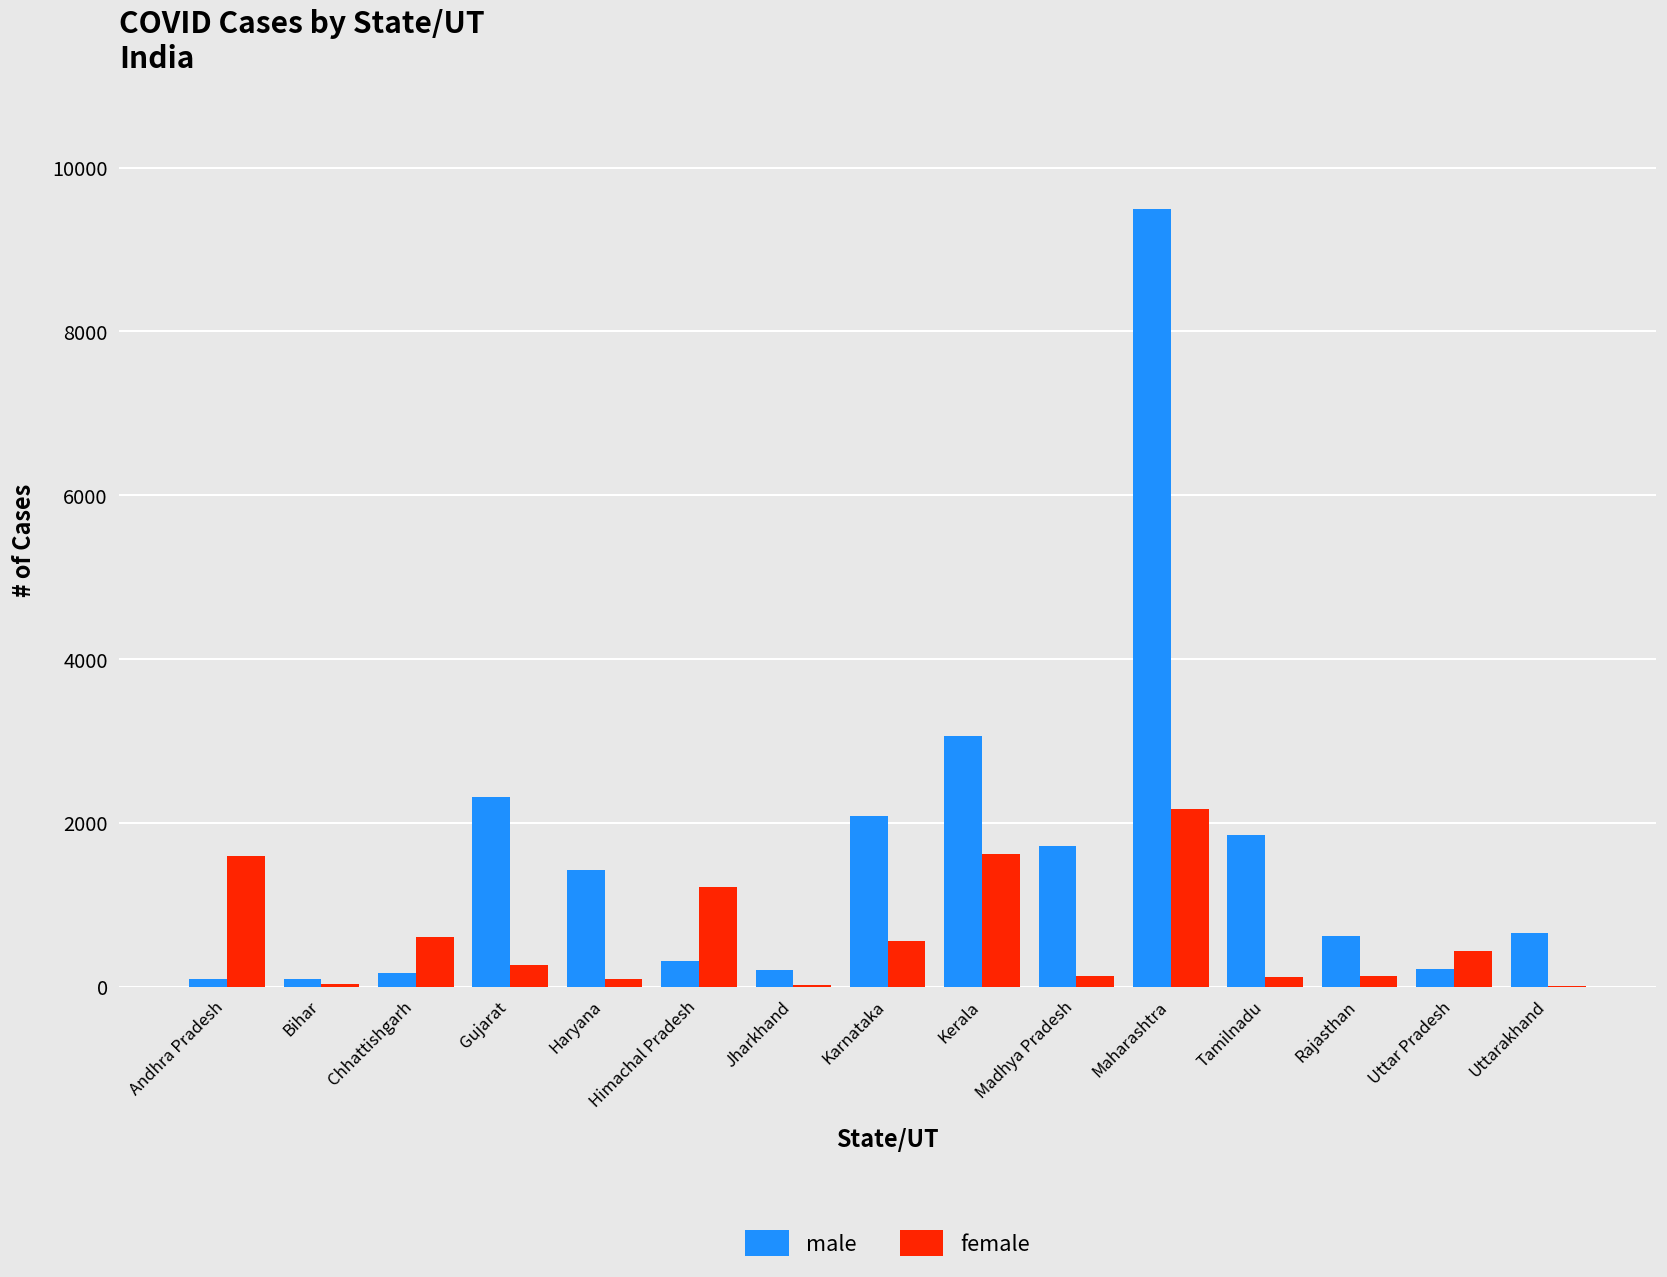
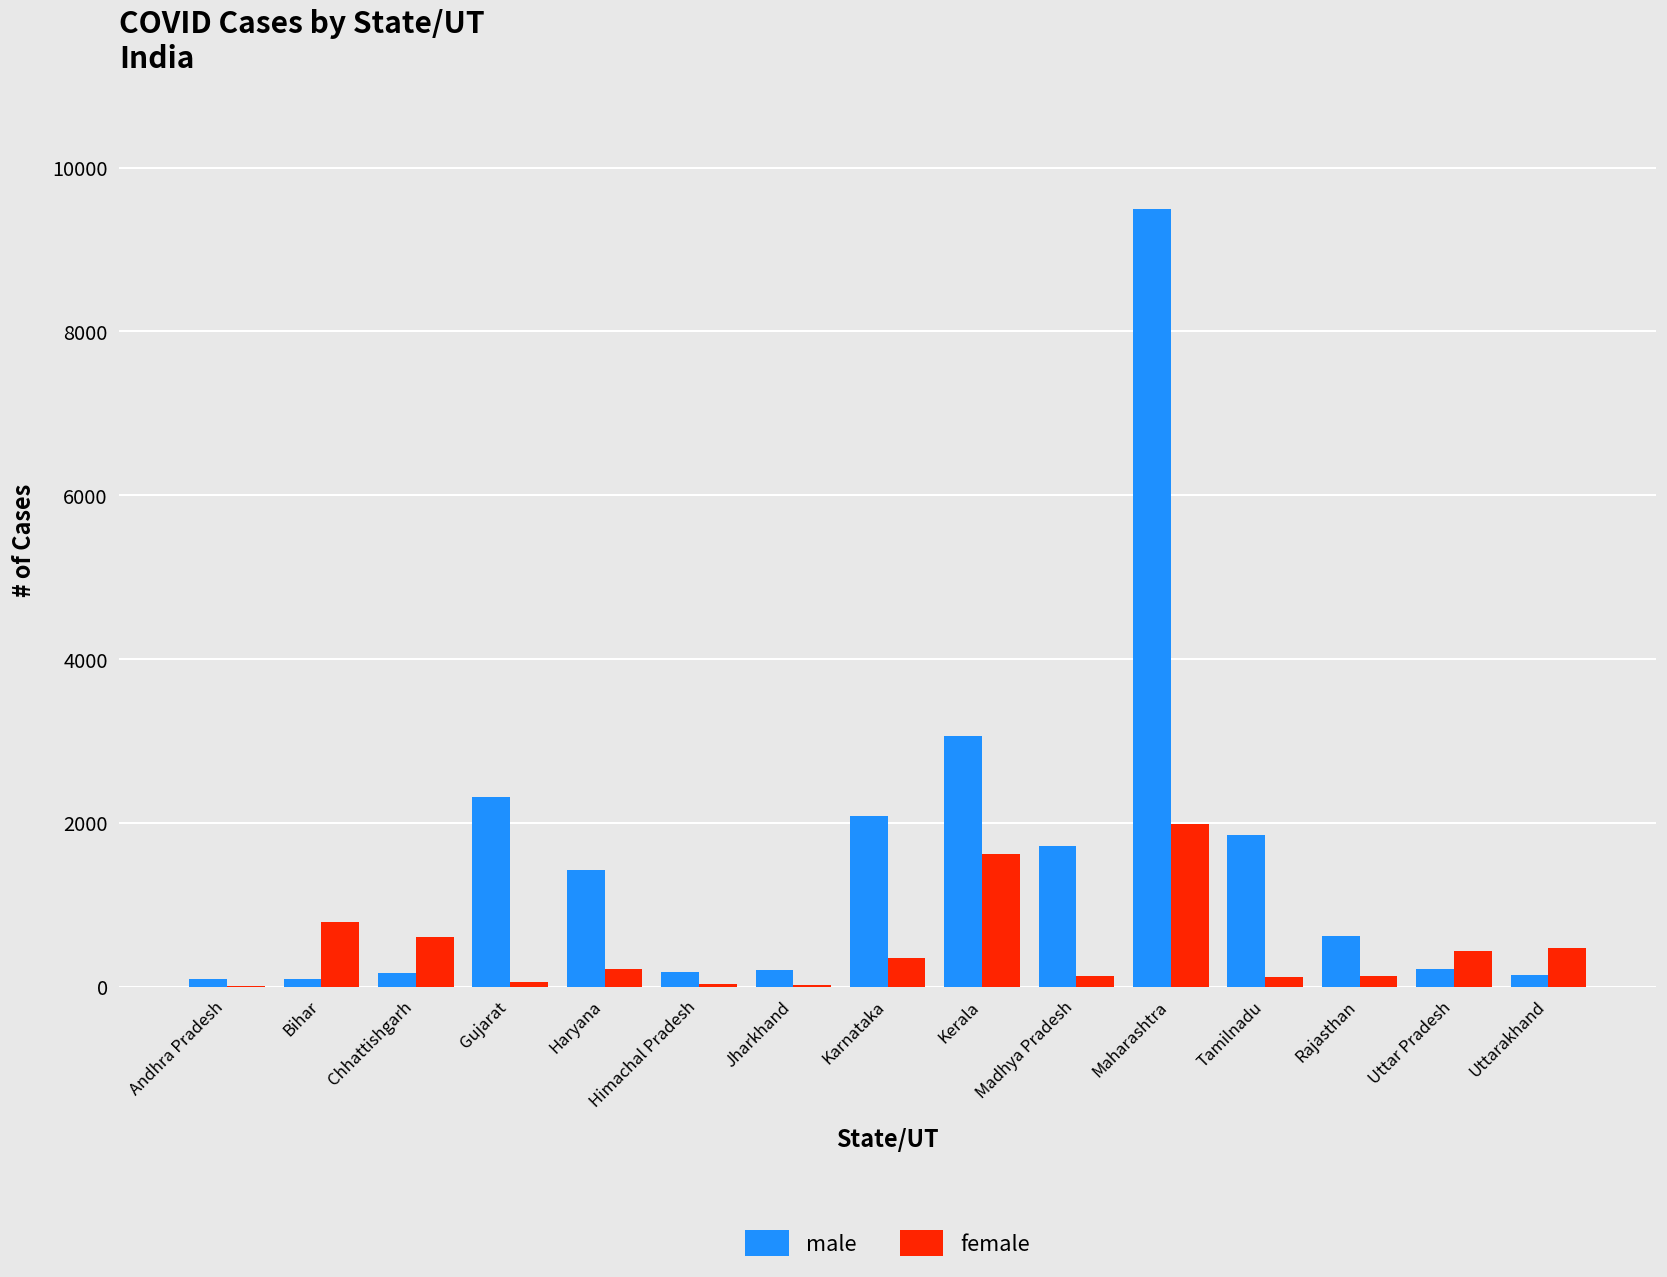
  {
    "male": {
      "Andhra Pradesh": 100,
      "Bihar": 100,
      "Chhattishgarh": 200,
      "Gujarat": 2300,
      "Haryana": 1400,
-     "Himachal Pradesh": 300,
+     "Himachal Pradesh": 200,
      "Jharkhand": 200,
      "Karnataka": 2100,
      "Kerala": 3100,
      "Madhya Pradesh": 1700,
      "Maharashtra": 9500,
      "Tamilnadu": 1900,
      "Rajasthan": 600,
      "Uttar Pradesh": 200,
-     "Uttarakhand": 700
+     "Uttarakhand": 100
    },
    "female": {
-     "Andhra Pradesh": 1600,
-     "Bihar": 0,
+     "Andhra Pradesh": 0,
+     "Bihar": 800,
      "Chhattishgarh": 600,
-     "Gujarat": 300,
-     "Haryana": 100,
-     "Himachal Pradesh": 1200,
-     "Karnataka": 600,
+     "Gujarat": 100,
+     "Haryana": 200,
+     "Himachal Pradesh": 0,
+     "Karnataka": 300,
      "Kerala": 1600,
      "Madhya Pradesh": 100,
-     "Maharashtra": 2200,
+     "Maharashtra": 2000,
      "Tamilnadu": 100,
      "Rajasthan": 100,
      "Uttar Pradesh": 400,
-     "Uttarakhand": 0
+     "Uttarakhand": 500
    }
  }
